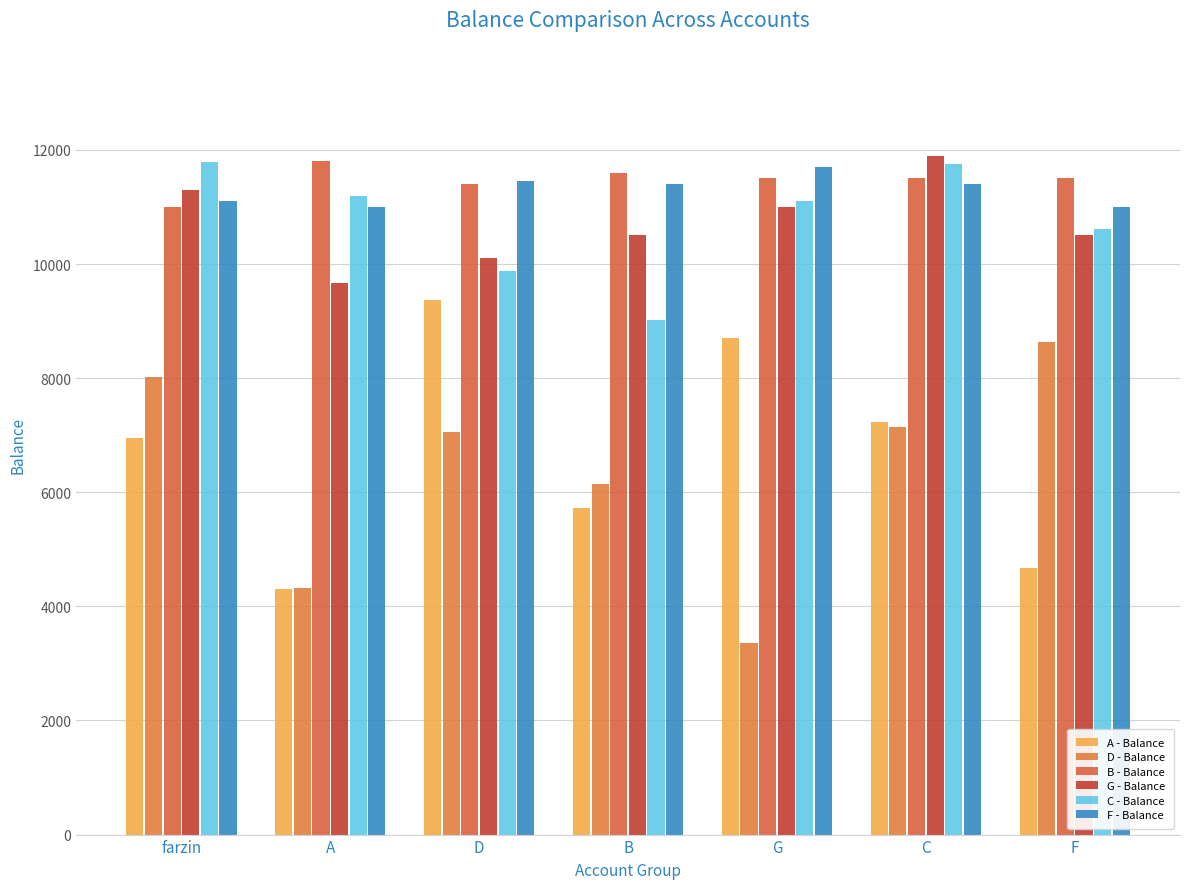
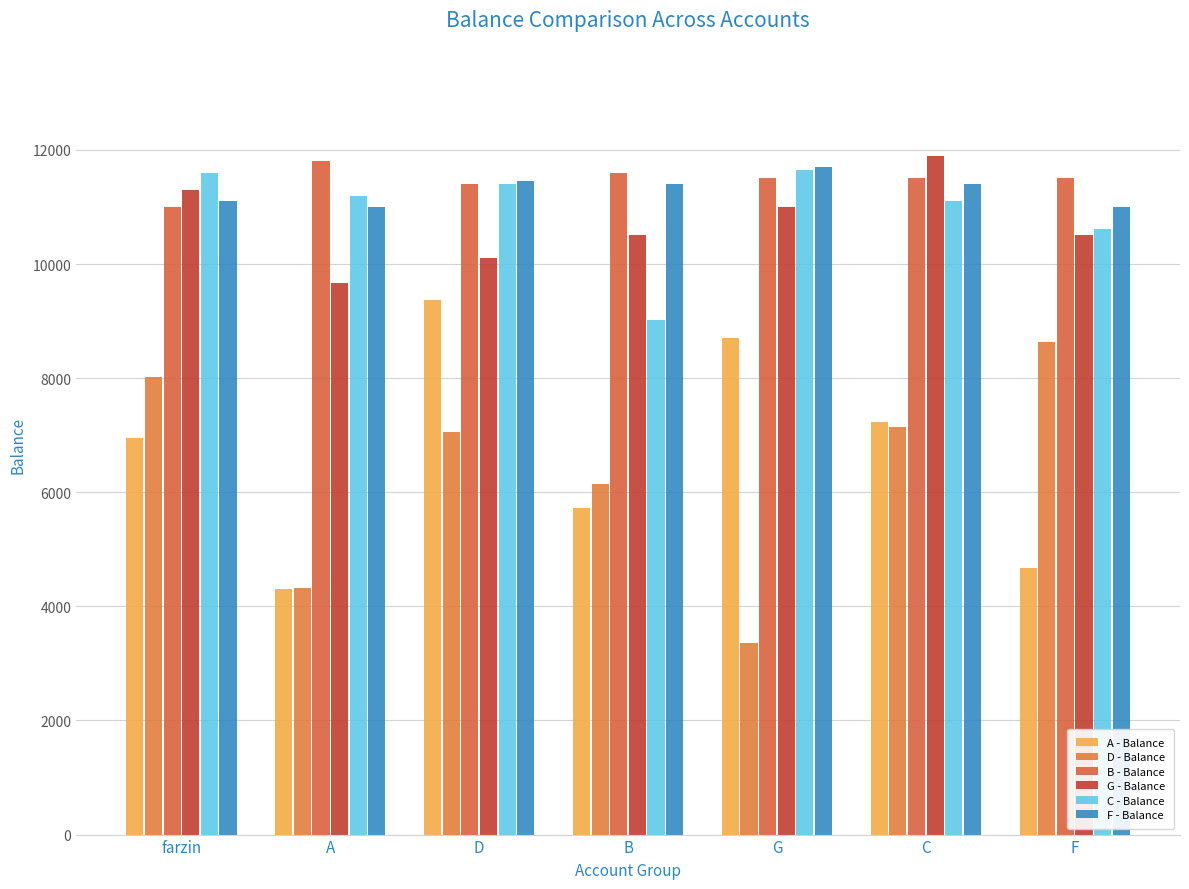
  {
    "C - Balance": {
-     "farzin": 11800,
+     "farzin": 11600,
      "A": 11200,
-     "D": 9900,
+     "D": 11400,
      "B": 9000,
-     "G": 11100,
-     "C": 11800,
+     "G": 11700,
+     "C": 11100,
      "F": 10600
    },
    "F - Balance": {
      "farzin": 11100,
      "A": 11000,
      "D": 11500,
      "B": 11400,
      "G": 11700,
      "C": 11400,
      "F": 11000
    }
  }
